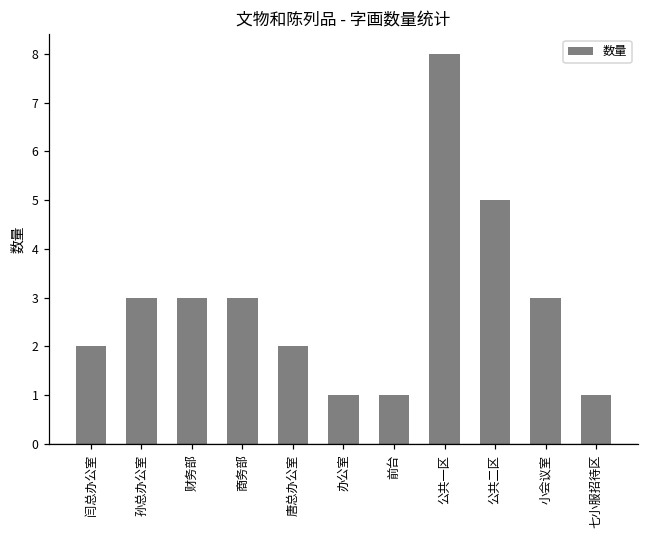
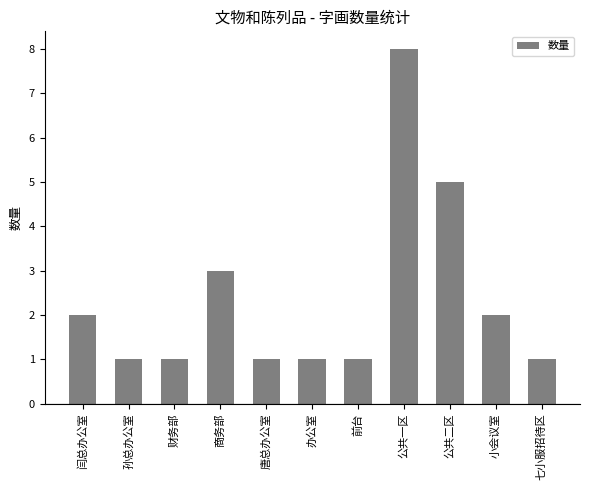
  {
    "闫总办公室": 2,
-   "孙总办公室": 3,
-   "财务部": 3,
+   "孙总办公室": 1,
+   "财务部": 1,
    "商务部": 3,
-   "唐总办公室": 2,
+   "唐总办公室": 1,
    "办公室": 1,
    "前台": 1,
    "公共一区": 8,
    "公共二区": 5,
-   "小会议室": 3,
+   "小会议室": 2,
    "七小服招待区": 1
  }
